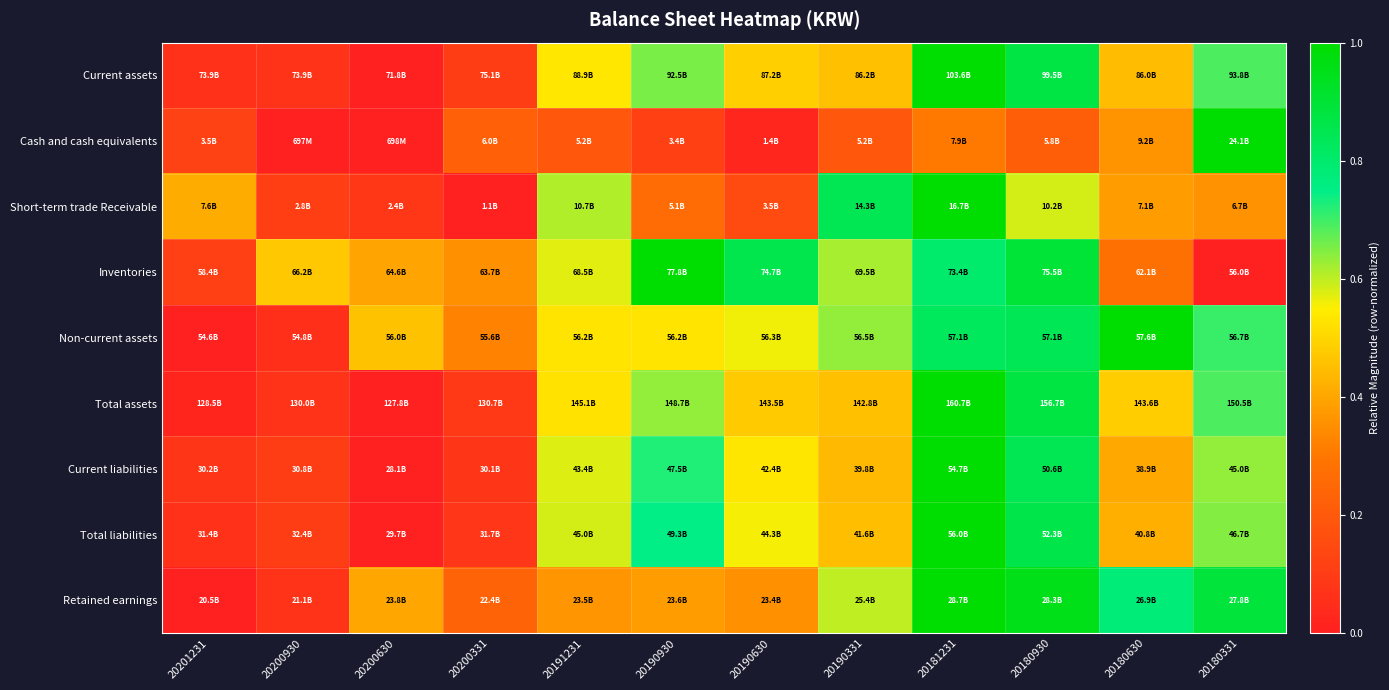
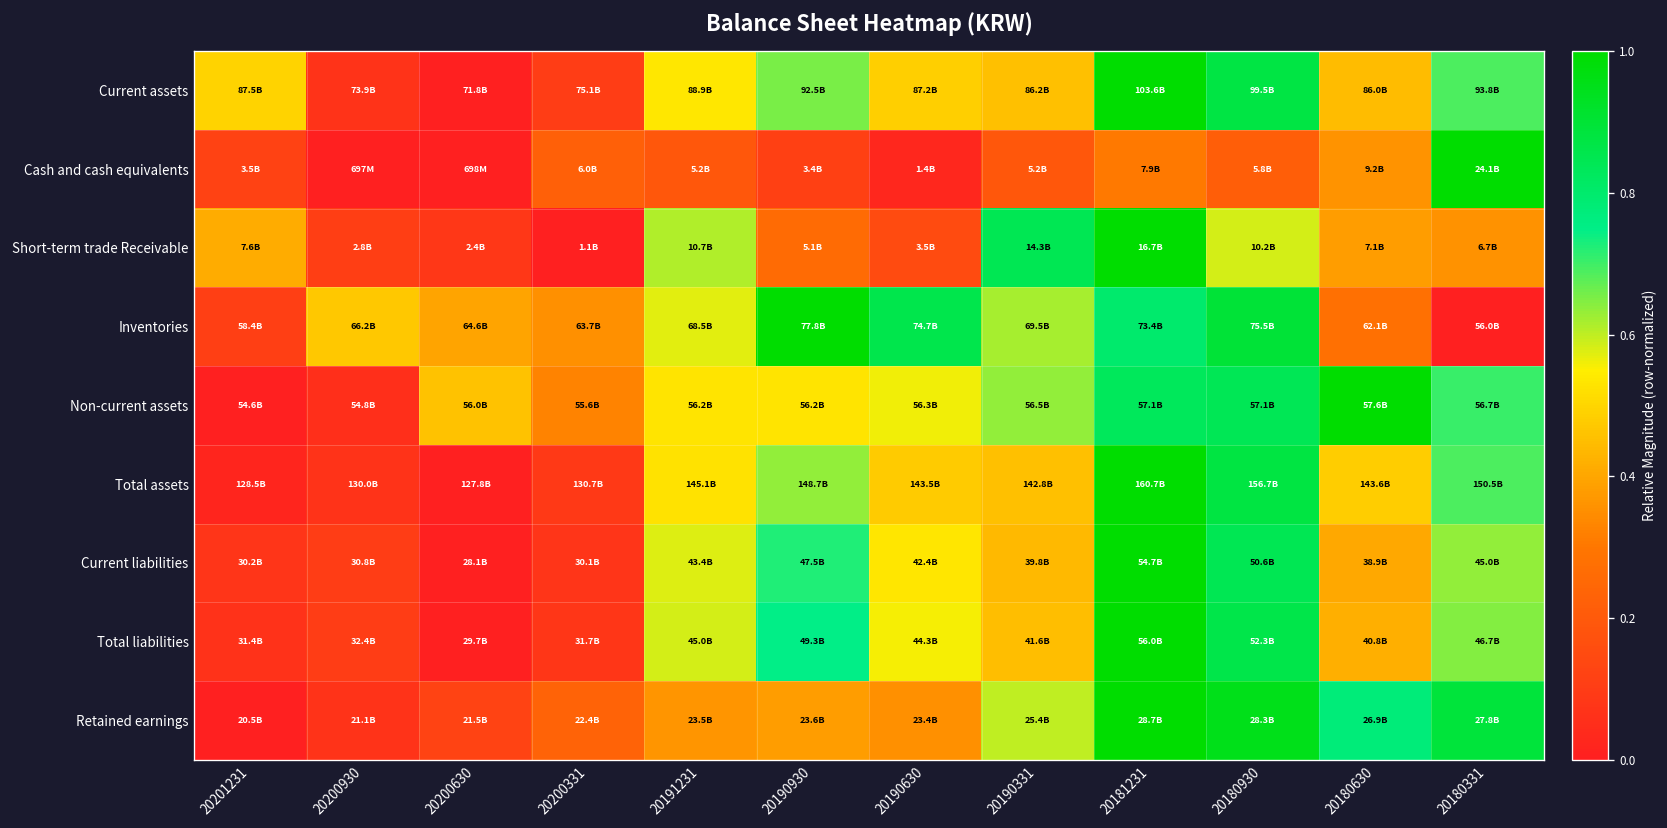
  {
    "Current assets": {
-     "20201231": "73.9B",
+     "20201231": "87.5B",
      "20200930": "73.9B",
      "20200630": "71.8B",
      "20200331": "75.1B",
      "20191231": "88.9B",
      "20190930": "92.5B",
      "20190630": "87.2B",
      "20190331": "86.2B",
      "20181231": "103.6B",
      "20180930": "99.5B",
      "20180630": "86.0B",
      "20180331": "93.8B"
    },
    "Cash and cash equivalents": {
      "20201231": "3.5B",
      "20200930": "697M",
      "20200630": "698M",
      "20200331": "6.0B",
      "20191231": "5.2B",
      "20190930": "3.4B",
      "20190630": "1.4B",
      "20190331": "5.2B",
      "20181231": "7.9B",
      "20180930": "5.8B",
      "20180630": "9.2B",
      "20180331": "24.1B"
    },
    "Short-term trade Receivable": {
      "20201231": "7.6B",
      "20200930": "2.8B",
      "20200630": "2.4B",
      "20200331": "1.1B",
      "20191231": "10.7B",
      "20190930": "5.1B",
      "20190630": "3.5B",
      "20190331": "14.3B",
      "20181231": "16.7B",
      "20180930": "10.2B",
      "20180630": "7.1B",
      "20180331": "6.7B"
    },
    "Inventories": {
      "20201231": "58.4B",
      "20200930": "66.2B",
      "20200630": "64.6B",
      "20200331": "63.7B",
      "20191231": "68.5B",
      "20190930": "77.8B",
      "20190630": "74.7B",
      "20190331": "69.5B",
      "20181231": "73.4B",
      "20180930": "75.5B",
      "20180630": "62.1B",
      "20180331": "56.0B"
    },
    "Non-current assets": {
      "20201231": "54.6B",
      "20200930": "54.8B",
      "20200630": "56.0B",
      "20200331": "55.6B",
      "20191231": "56.2B",
      "20190930": "56.2B",
      "20190630": "56.3B",
      "20190331": "56.5B",
      "20181231": "57.1B",
      "20180930": "57.1B",
      "20180630": "57.6B",
      "20180331": "56.7B"
    },
    "Total assets": {
      "20201231": "128.5B",
      "20200930": "130.0B",
      "20200630": "127.8B",
      "20200331": "130.7B",
      "20191231": "145.1B",
      "20190930": "148.7B",
      "20190630": "143.5B",
      "20190331": "142.8B",
      "20181231": "160.7B",
      "20180930": "156.7B",
      "20180630": "143.6B",
      "20180331": "150.5B"
    },
    "Current liabilities": {
      "20201231": "30.2B",
      "20200930": "30.8B",
      "20200630": "28.1B",
      "20200331": "30.1B",
      "20191231": "43.4B",
      "20190930": "47.5B",
      "20190630": "42.4B",
      "20190331": "39.8B",
      "20181231": "54.7B",
      "20180930": "50.6B",
      "20180630": "38.9B",
      "20180331": "45.0B"
    },
    "Total liabilities": {
      "20201231": "31.4B",
      "20200930": "32.4B",
      "20200630": "29.7B",
      "20200331": "31.7B",
      "20191231": "45.0B",
      "20190930": "49.3B",
      "20190630": "44.3B",
      "20190331": "41.6B",
      "20181231": "56.0B",
      "20180930": "52.3B",
      "20180630": "40.8B",
      "20180331": "46.7B"
    },
    "Retained earnings": {
      "20201231": "20.5B",
      "20200930": "21.1B",
-     "20200630": "23.8B",
+     "20200630": "21.5B",
      "20200331": "22.4B",
      "20191231": "23.5B",
      "20190930": "23.6B",
      "20190630": "23.4B",
      "20190331": "25.4B",
      "20181231": "28.7B",
      "20180930": "28.3B",
      "20180630": "26.9B",
      "20180331": "27.8B"
    }
  }
